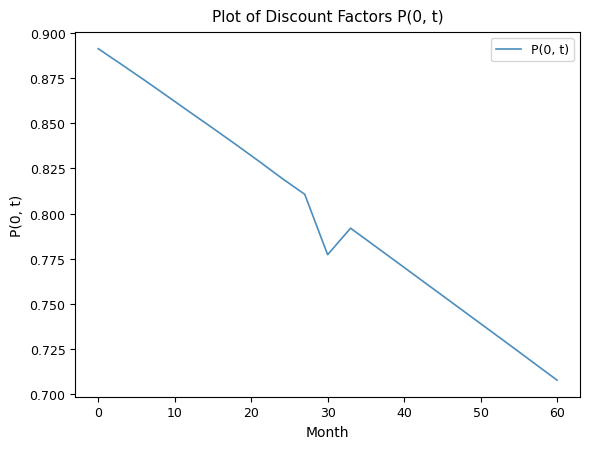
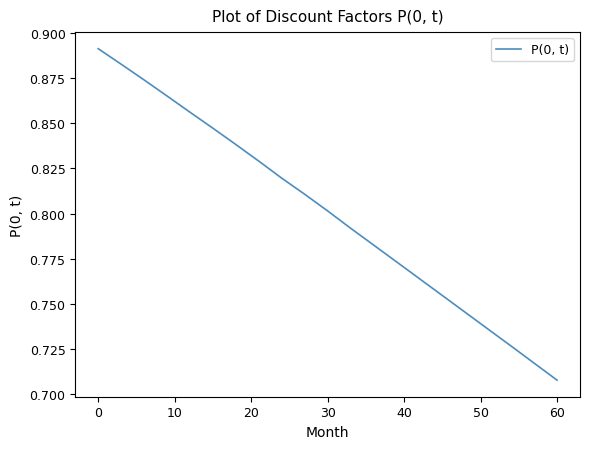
  {
    "0": 0.891,
-   "30": 0.777,
+   "30": 0.802,
    "60": 0.708
  }
